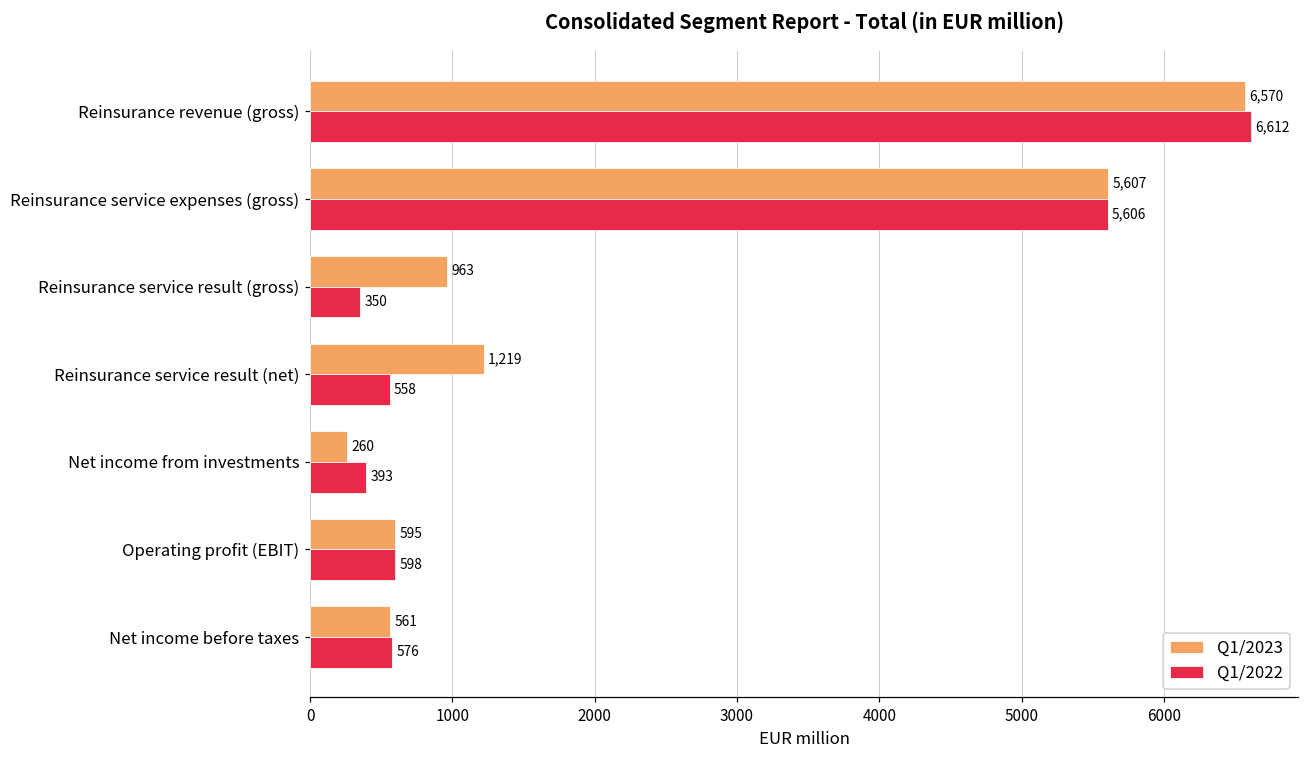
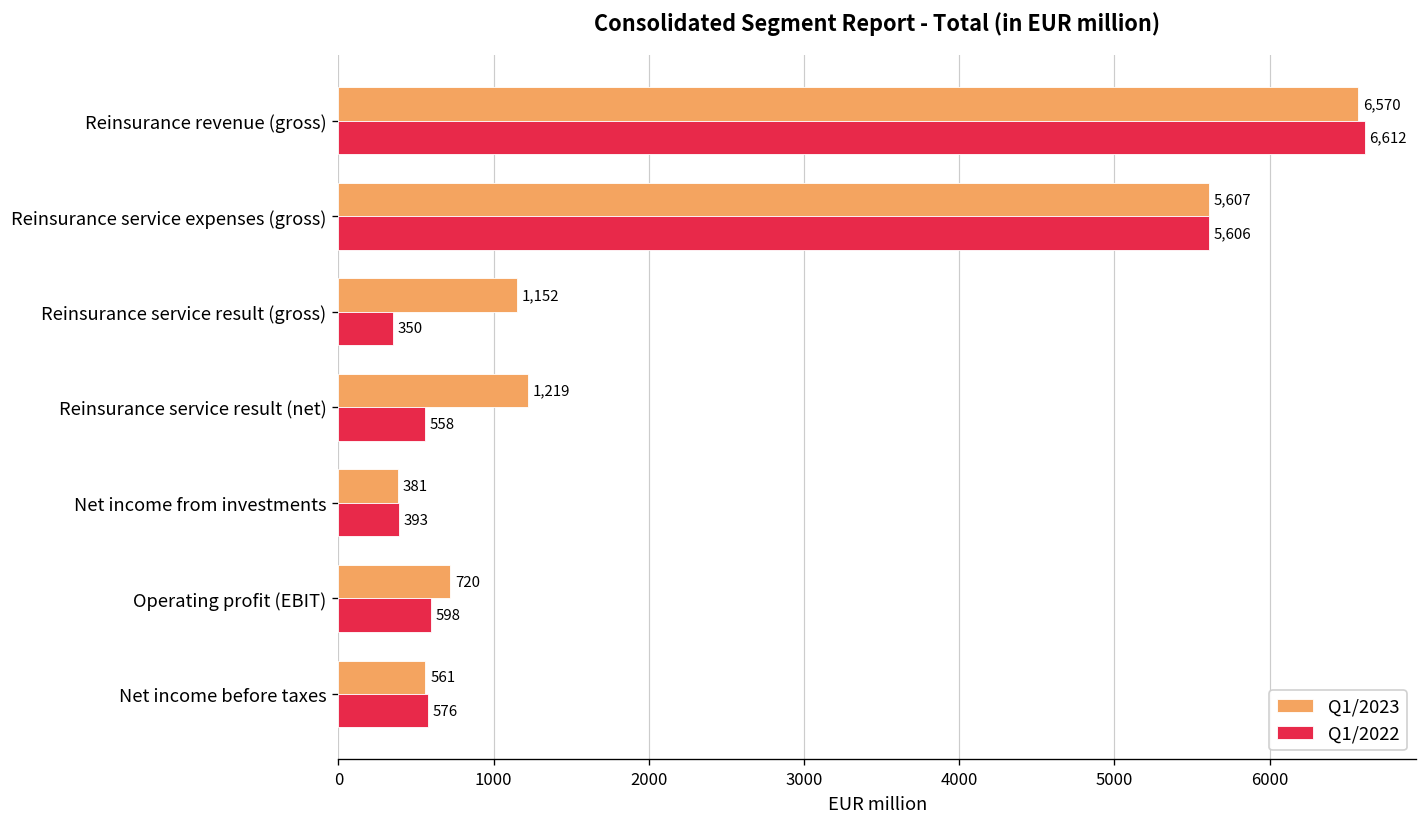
  {
    "Q1/2023": {
      "Reinsurance revenue (gross)": "6,570",
      "Reinsurance service expenses (gross)": "5,607",
-     "Reinsurance service result (gross)": "963",
+     "Reinsurance service result (gross)": "1,152",
      "Reinsurance service result (net)": "1,219",
-     "Net income from investments": "260",
-     "Operating profit (EBIT)": "595",
+     "Net income from investments": "381",
+     "Operating profit (EBIT)": "720",
      "Net income before taxes": "561"
    },
    "Q1/2022": {
      "Reinsurance revenue (gross)": "6,612",
      "Reinsurance service expenses (gross)": "5,606",
      "Reinsurance service result (gross)": "350",
      "Reinsurance service result (net)": "558",
      "Net income from investments": "393",
      "Operating profit (EBIT)": "598",
      "Net income before taxes": "576"
    }
  }
